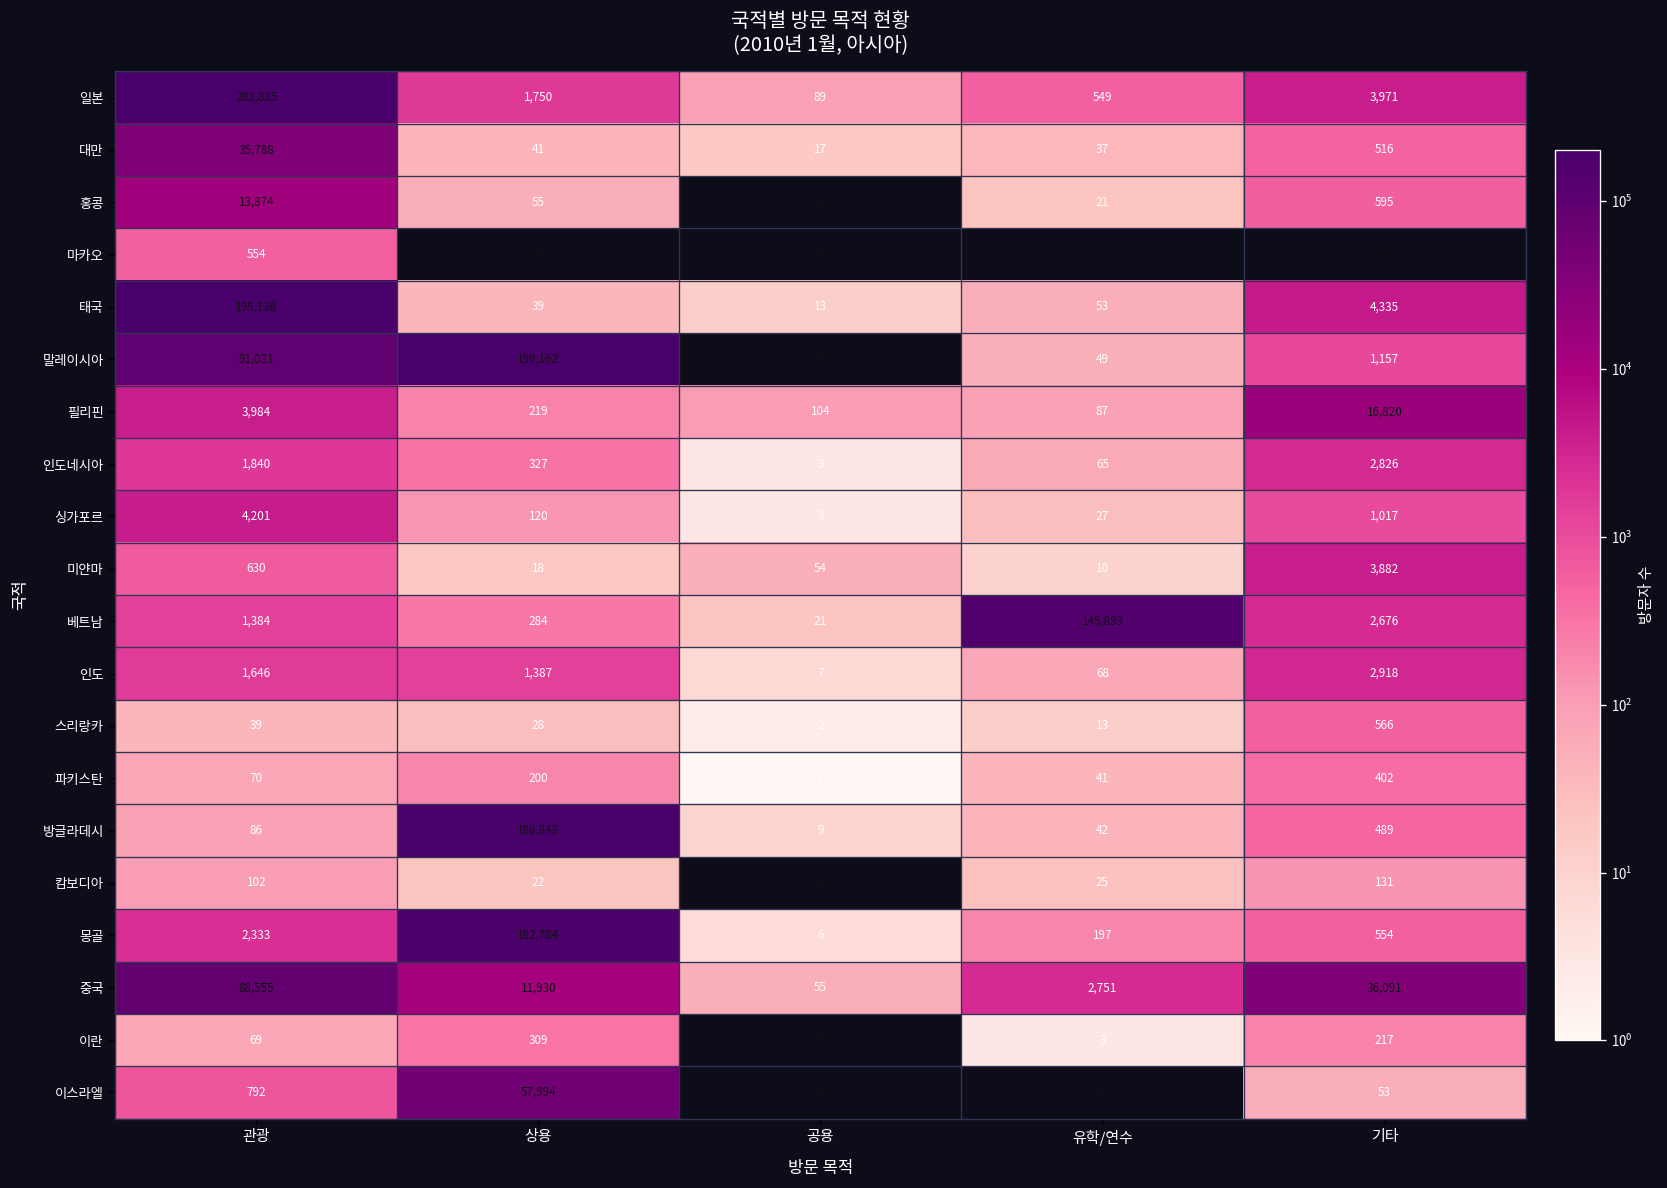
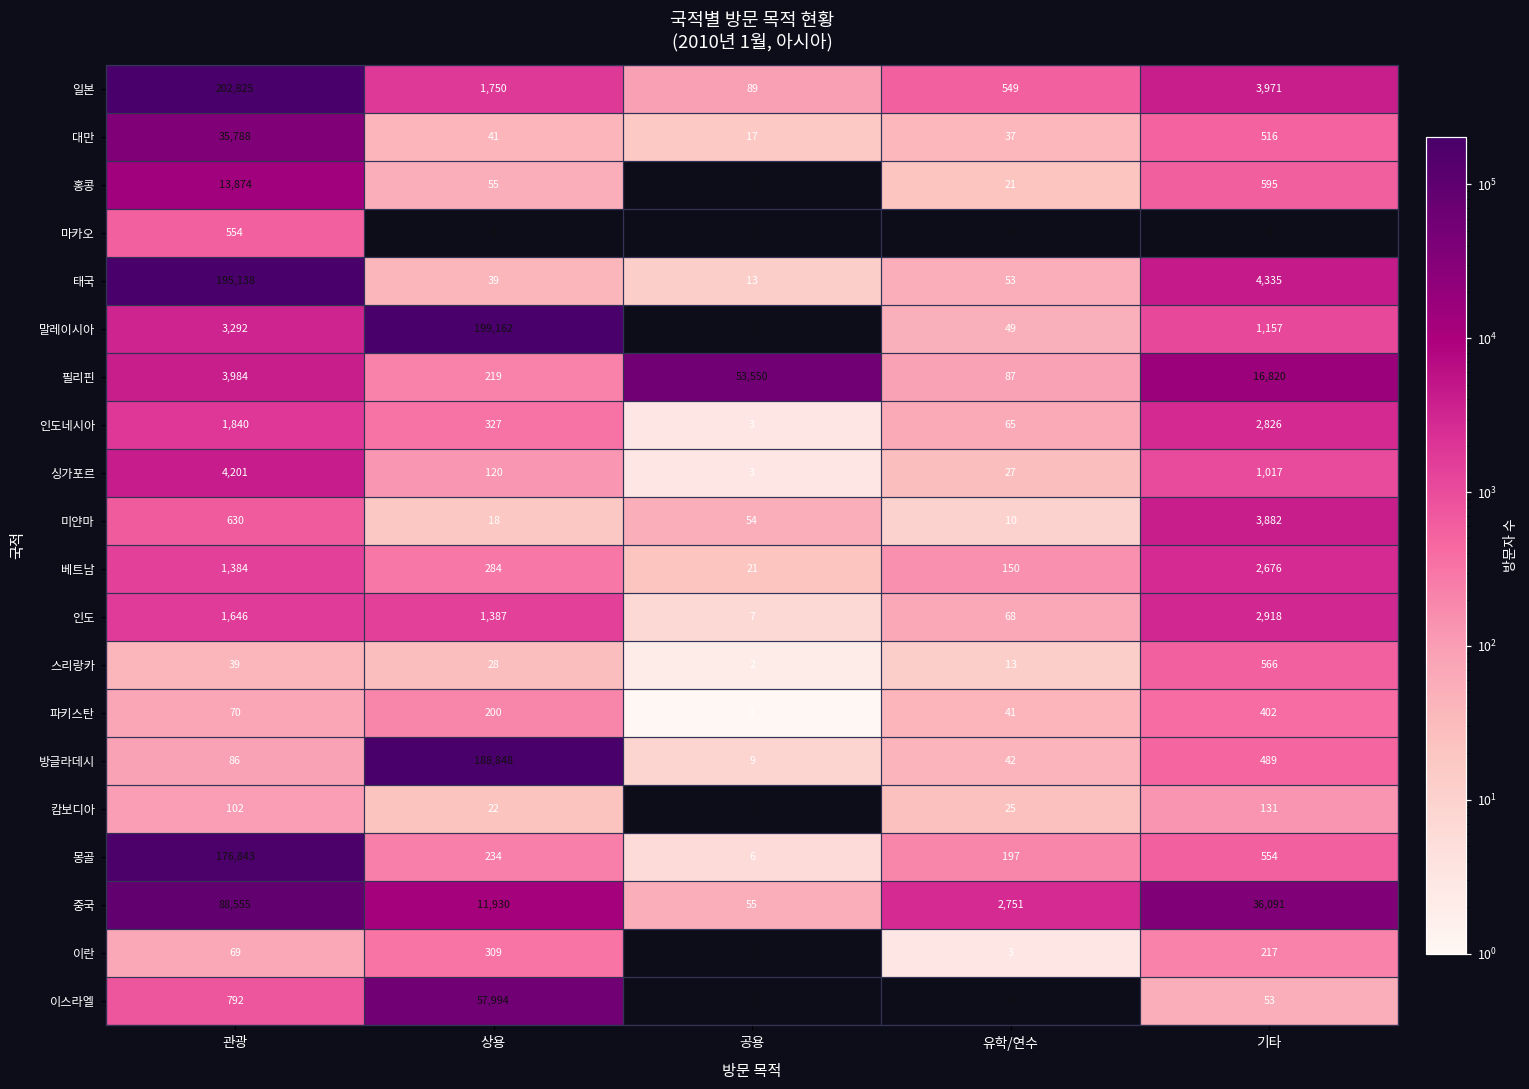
  {
    "일본": {
      "관광": "202,825",
      "상용": "1,750",
      "공용": "89",
      "유학/연수": "549",
      "기타": "3,971"
    },
    "대만": {
      "관광": "35,788",
      "상용": "41",
      "공용": "17",
      "유학/연수": "37",
      "기타": "516"
    },
    "홍콩": {
      "관광": "13,874",
      "상용": "55",
      "유학/연수": "21",
      "기타": "595"
    },
    "마카오": {
      "관광": "554"
    },
    "태국": {
      "관광": "195,138",
      "상용": "39",
      "공용": "13",
      "유학/연수": "53",
      "기타": "4,335"
    },
    "말레이시아": {
-     "관광": "91,031",
+     "관광": "3,292",
      "상용": "199,162",
      "유학/연수": "49",
      "기타": "1,157"
    },
    "필리핀": {
      "관광": "3,984",
      "상용": "219",
-     "공용": "104",
+     "공용": "53,550",
      "유학/연수": "87",
      "기타": "16,820"
    },
    "인도네시아": {
      "관광": "1,840",
      "상용": "327",
      "유학/연수": "65",
      "기타": "2,826"
    },
    "싱가포르": {
      "관광": "4,201",
      "상용": "120",
      "유학/연수": "27",
      "기타": "1,017"
    },
    "미얀마": {
      "관광": "630",
      "상용": "18",
      "공용": "54",
      "유학/연수": "10",
      "기타": "3,882"
    },
    "베트남": {
      "관광": "1,384",
      "상용": "284",
      "공용": "21",
-     "유학/연수": "145,893",
+     "유학/연수": "150",
      "기타": "2,676"
    },
    "인도": {
      "관광": "1,646",
      "상용": "1,387",
      "유학/연수": "68",
      "기타": "2,918"
    },
    "스리랑카": {
      "관광": "39",
      "상용": "28",
      "유학/연수": "13",
      "기타": "566"
    },
    "파키스탄": {
      "관광": "70",
      "상용": "200",
      "유학/연수": "41",
      "기타": "402"
    },
    "방글라데시": {
      "관광": "86",
      "상용": "188,848",
      "유학/연수": "42",
      "기타": "489"
    },
    "캄보디아": {
      "관광": "102",
      "상용": "22",
      "유학/연수": "25",
      "기타": "131"
    },
    "몽골": {
-     "관광": "2,333",
-     "상용": "182,784",
+     "관광": "176,843",
+     "상용": "234",
      "유학/연수": "197",
      "기타": "554"
    },
    "중국": {
      "관광": "88,555",
      "상용": "11,930",
      "공용": "55",
      "유학/연수": "2,751",
      "기타": "36,091"
    },
    "이란": {
      "관광": "69",
      "상용": "309",
      "기타": "217"
    },
    "이스라엘": {
      "관광": "792",
      "상용": "57,994",
      "기타": "53"
    }
  }
